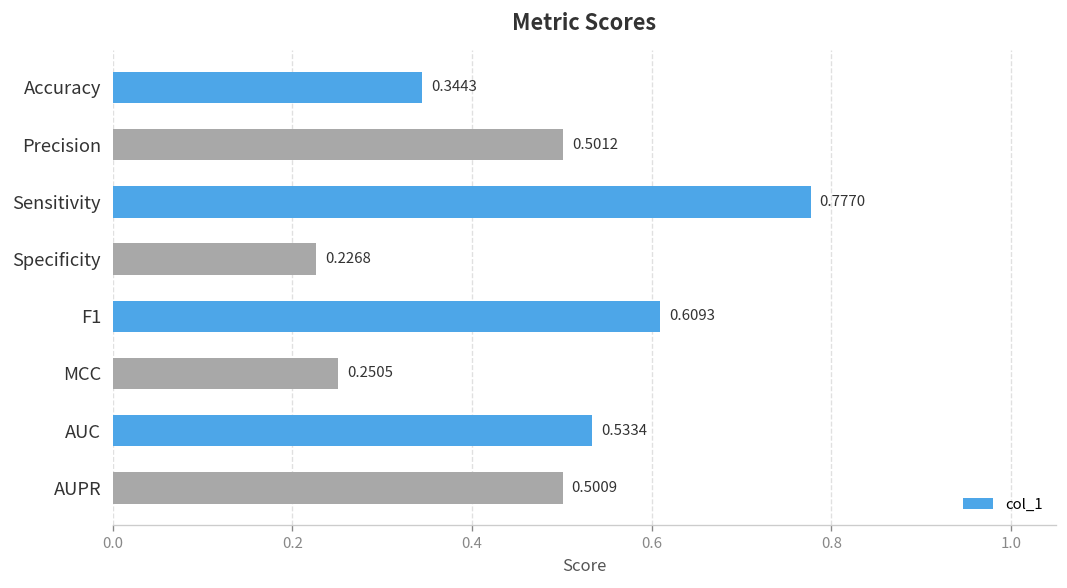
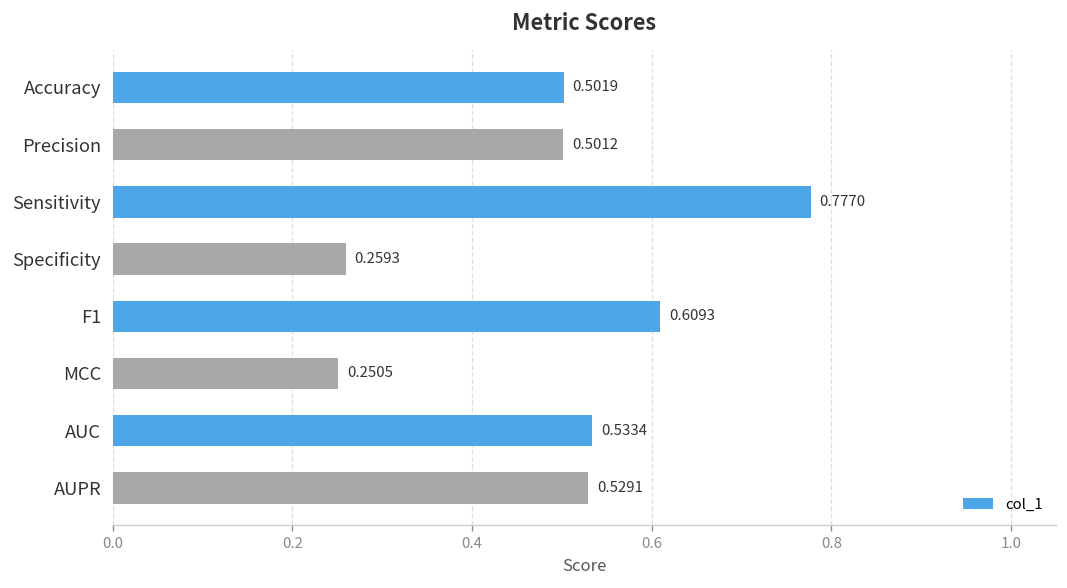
  {
-   "Accuracy": 0.3443,
+   "Accuracy": 0.5019,
    "Precision": 0.5012,
    "Sensitivity": 0.7770,
-   "Specificity": 0.2268,
+   "Specificity": 0.2593,
    "F1": 0.6093,
    "MCC": 0.2505,
    "AUC": 0.5334,
-   "AUPR": 0.5009
+   "AUPR": 0.5291
  }
